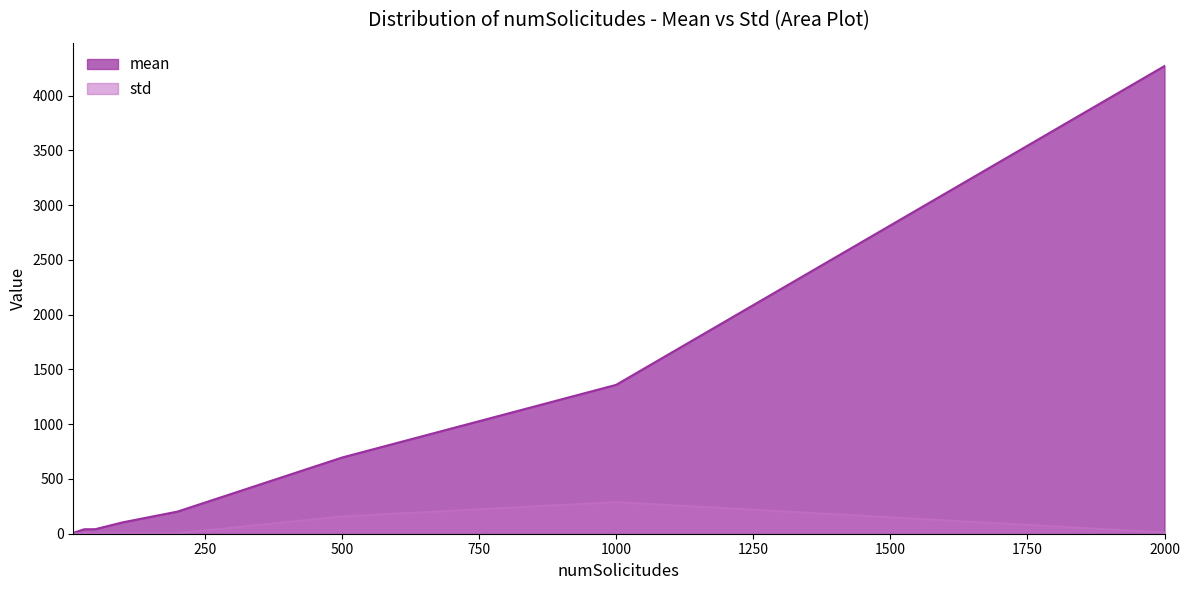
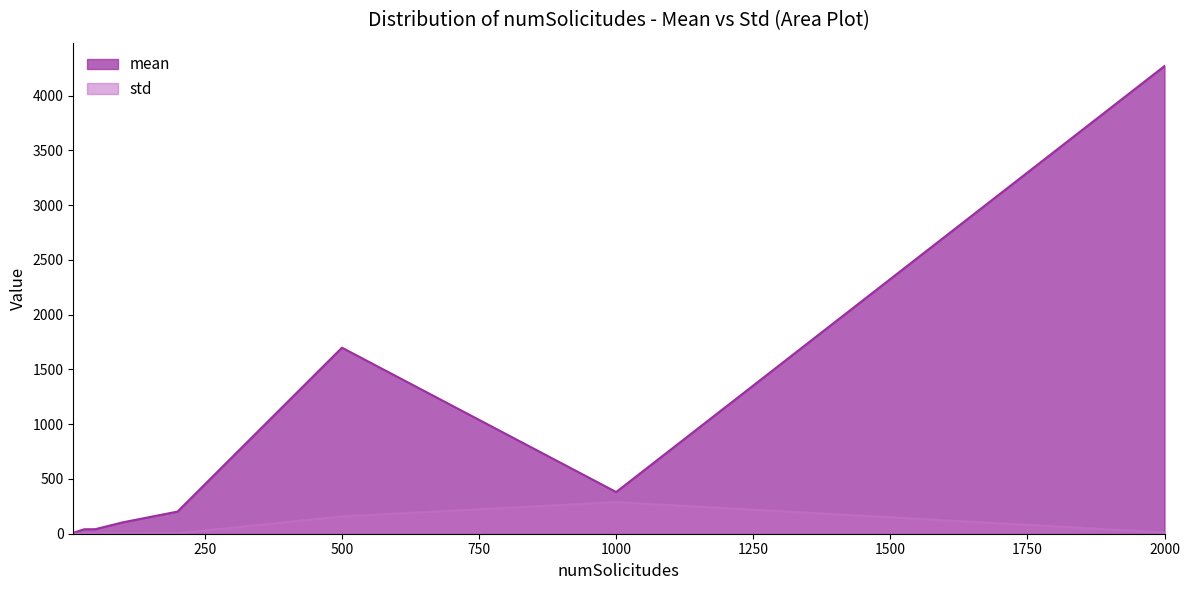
  {
    "mean": {
-     "500": 700,
-     "1000": 1360,
+     "500": 1700,
+     "1000": 380,
      "2000": 4270
    },
    "std": {
      "500": 160,
      "1000": 290,
      "2000": 10
    }
  }
